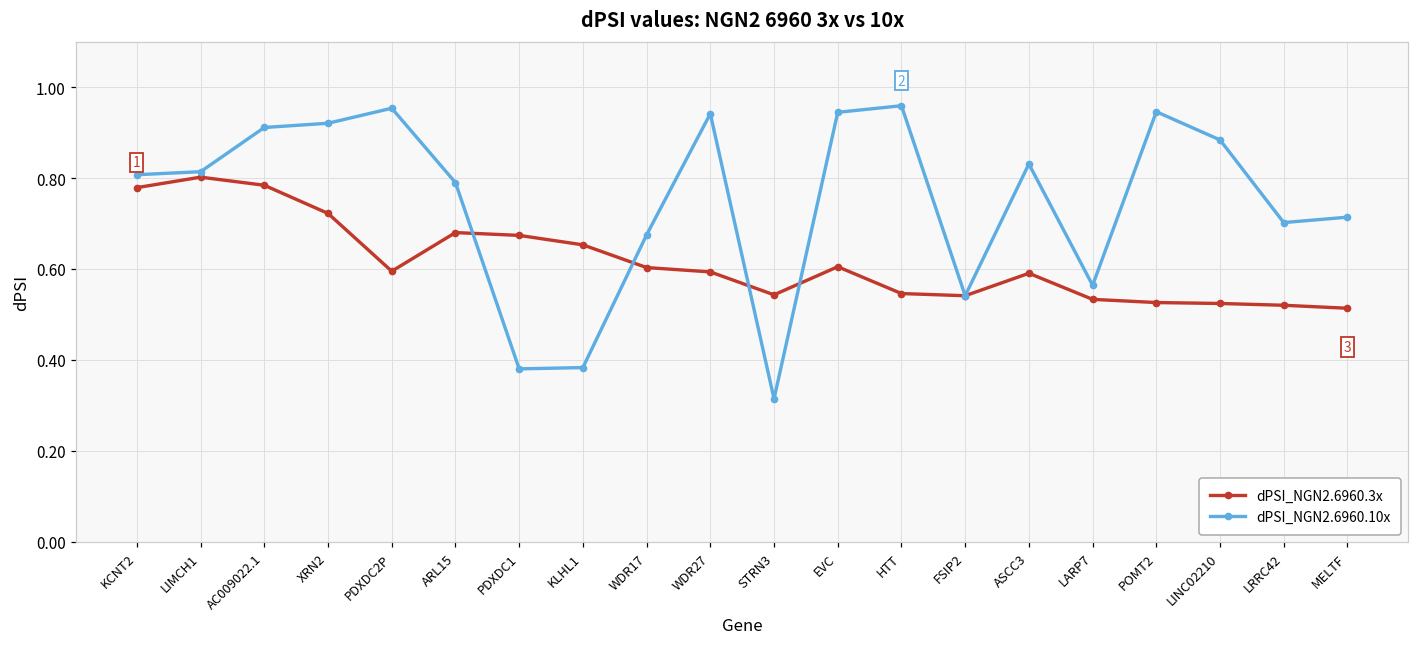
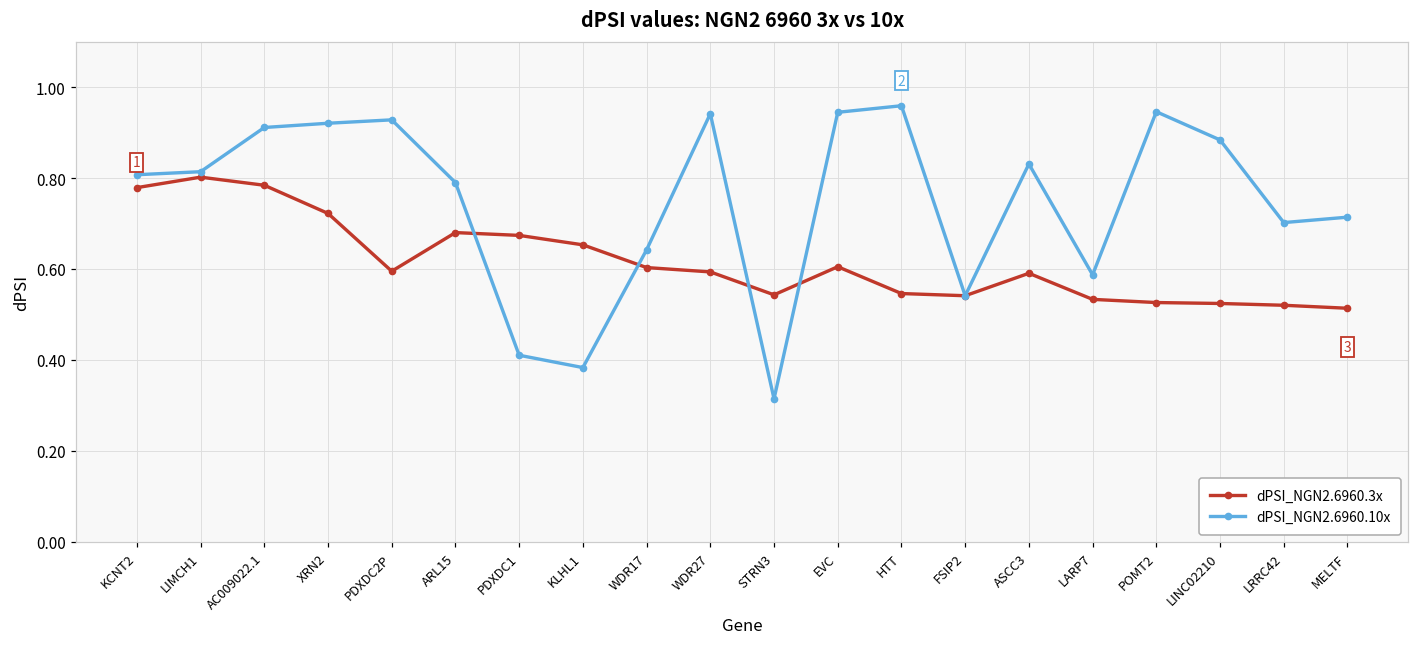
  {
    "dPSI_NGN2.6960.3x": {
      "LIMCH1": 0.80,
      "AC009022.1": 0.78,
      "XRN2": 0.72,
      "PDXDC2P": 0.59,
      "ARL15": 0.68,
      "PDXDC1": 0.67,
      "KLHL1": 0.65,
      "WDR17": 0.60,
      "WDR27": 0.59,
      "STRN3": 0.54,
      "EVC": 0.60,
      "HTT": 0.55,
      "ASCC3": 0.59,
      "LARP7": 0.53,
      "POMT2": 0.53,
      "LINC02210": 0.52,
      "LRRC42": 0.52,
      "MELTF": 0.51
    },
    "dPSI_NGN2.6960.10x": {
      "LIMCH1": 0.81,
      "AC009022.1": 0.91,
      "XRN2": 0.92,
-     "PDXDC2P": 0.95,
+     "PDXDC2P": 0.93,
      "ARL15": 0.79,
-     "PDXDC1": 0.38,
+     "PDXDC1": 0.41,
      "KLHL1": 0.38,
-     "WDR17": 0.68,
+     "WDR17": 0.64,
      "WDR27": 0.94,
      "STRN3": 0.31,
      "EVC": 0.94,
      "ASCC3": 0.83,
-     "LARP7": 0.56,
+     "LARP7": 0.59,
      "POMT2": 0.95,
      "LINC02210": 0.88,
      "LRRC42": 0.70,
      "MELTF": 0.71
    }
  }
